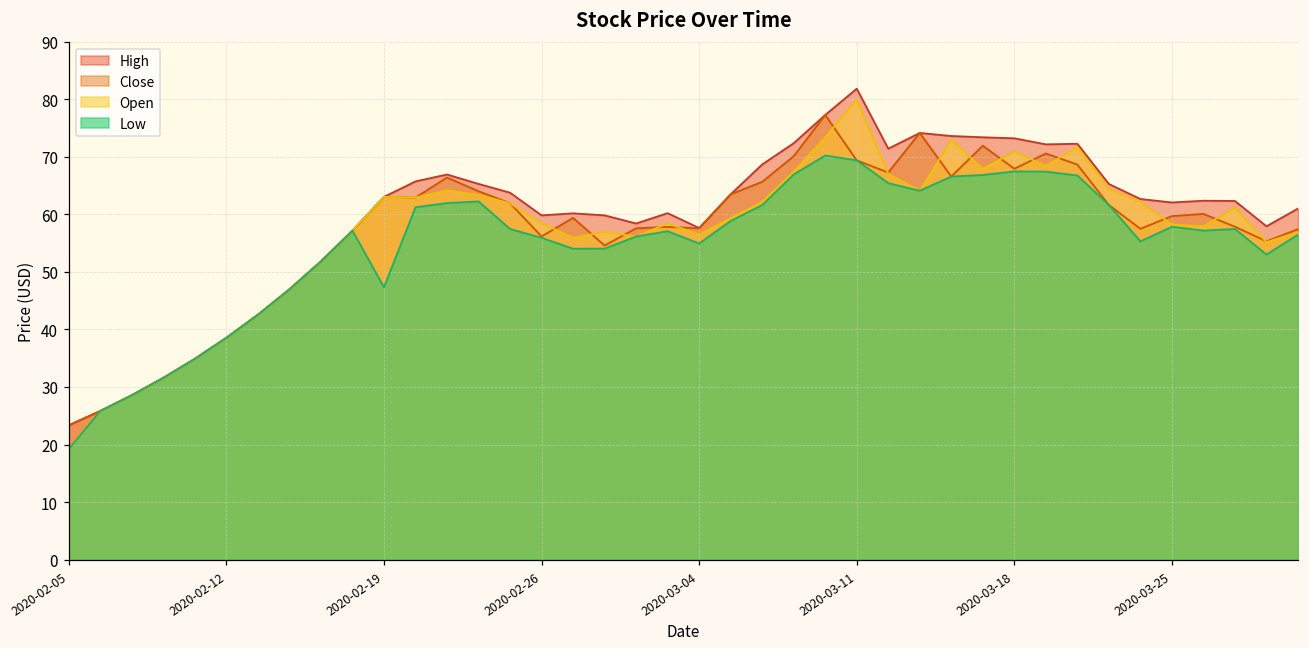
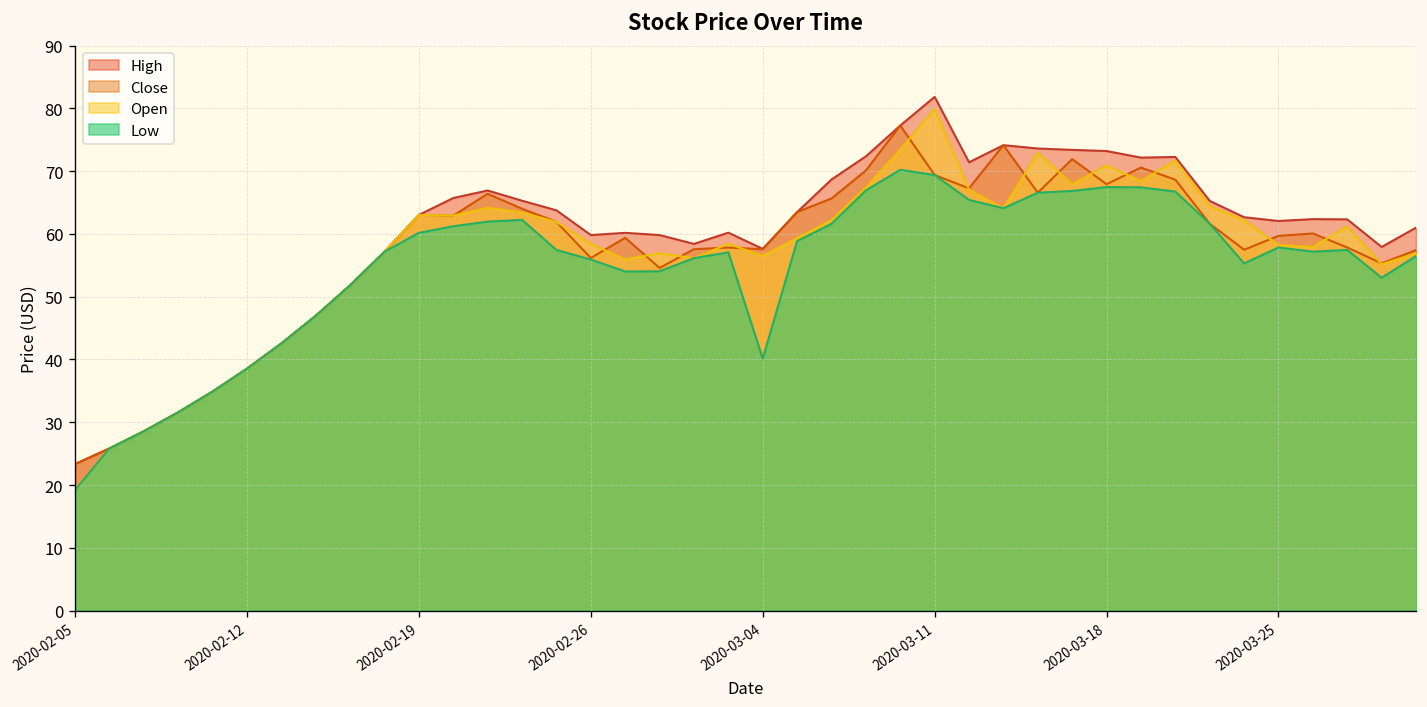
  {
    "Low": {
-     "2020-02-19": 47,
-     "2020-03-04": 55
+     "2020-02-19": 60,
+     "2020-03-04": 40
    }
  }
